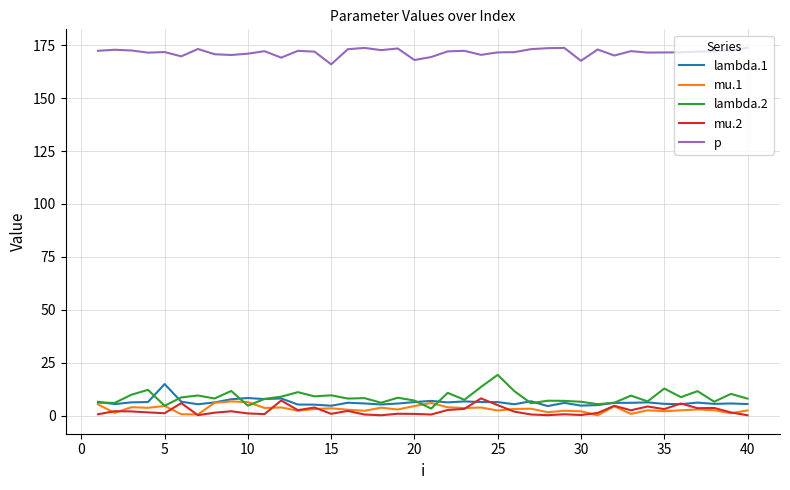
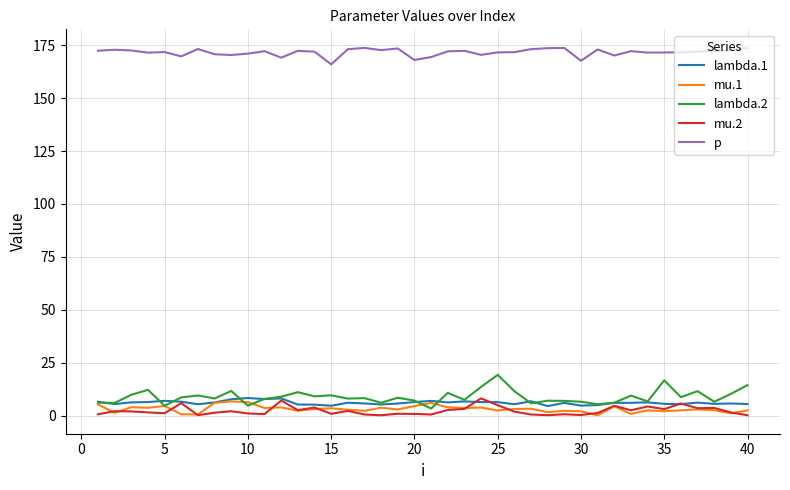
  {
    "lambda.1": {
-     "5": 15,
+     "5": 7,
      "10": 8,
      "15": 5,
      "25": 6,
      "30": 5,
      "35": 6,
      "40": 5
    },
    "mu.1": {
      "10": 6,
      "15": 3,
      "20": 5,
      "25": 2,
      "30": 2,
      "40": 2
    },
    "lambda.2": {
      "10": 5,
      "15": 10,
      "25": 19,
      "30": 7,
-     "35": 13,
-     "40": 8
+     "35": 17,
+     "40": 14
    },
    "mu.2": {
      "5": 1,
      "10": 1,
      "15": 1,
      "20": 1,
      "25": 5,
      "30": 0,
      "40": 0
    },
    "p": {
      "5": 172,
      "10": 171,
      "15": 166,
      "20": 168,
      "25": 172,
      "30": 168,
      "35": 172
    }
  }
